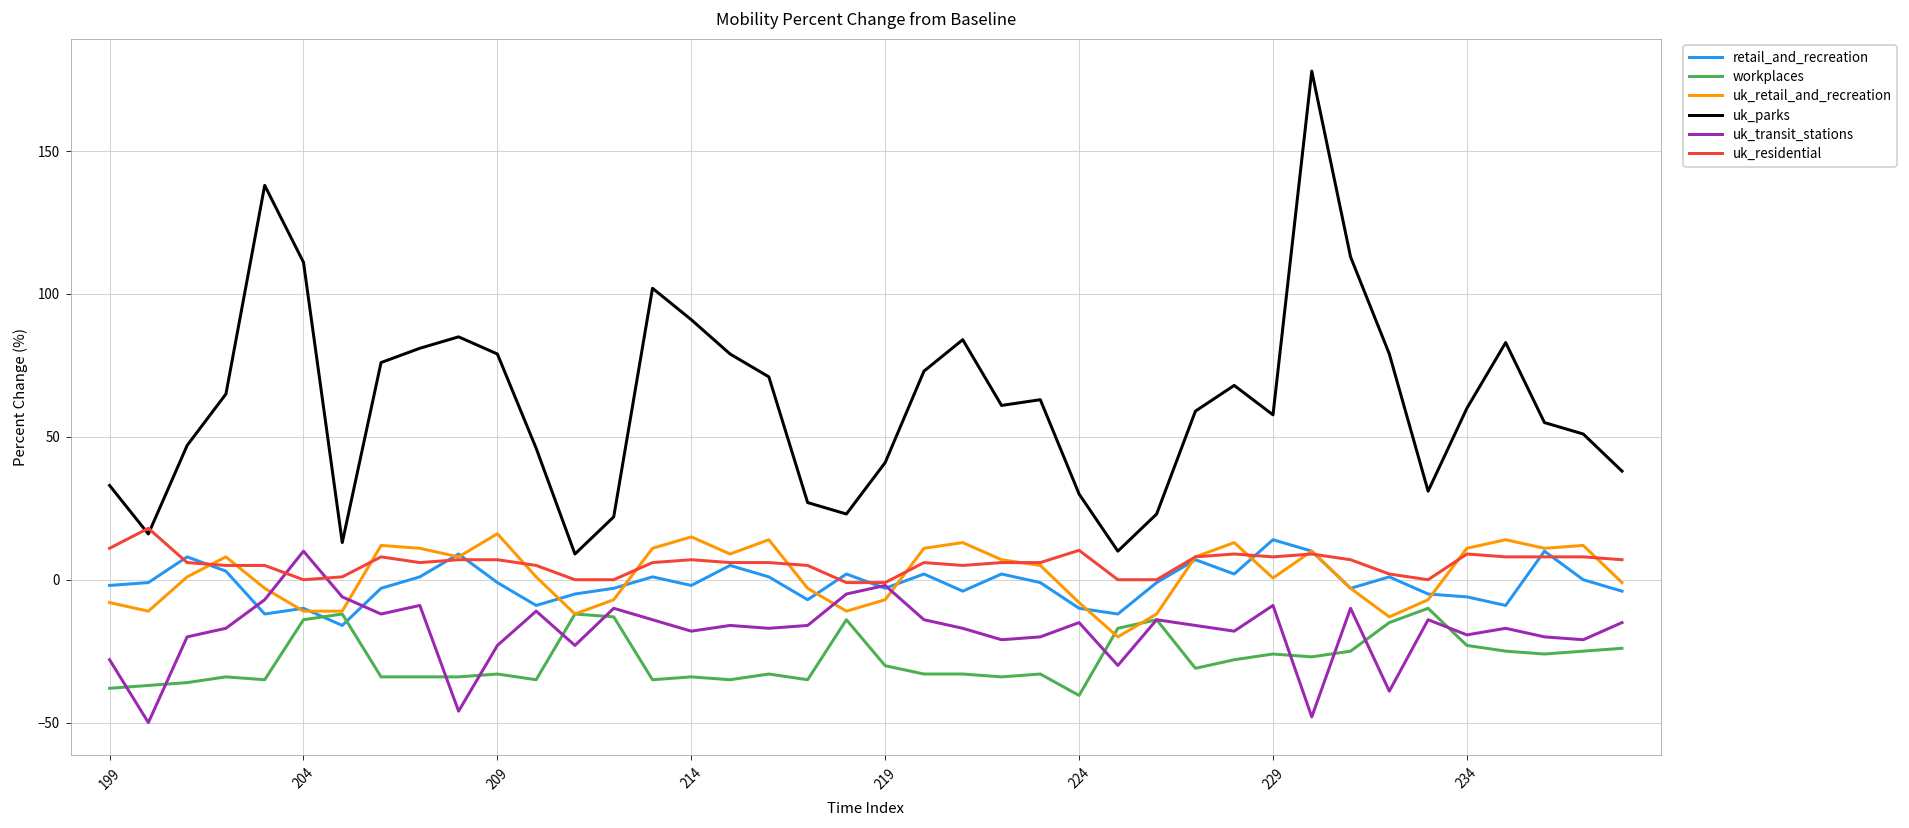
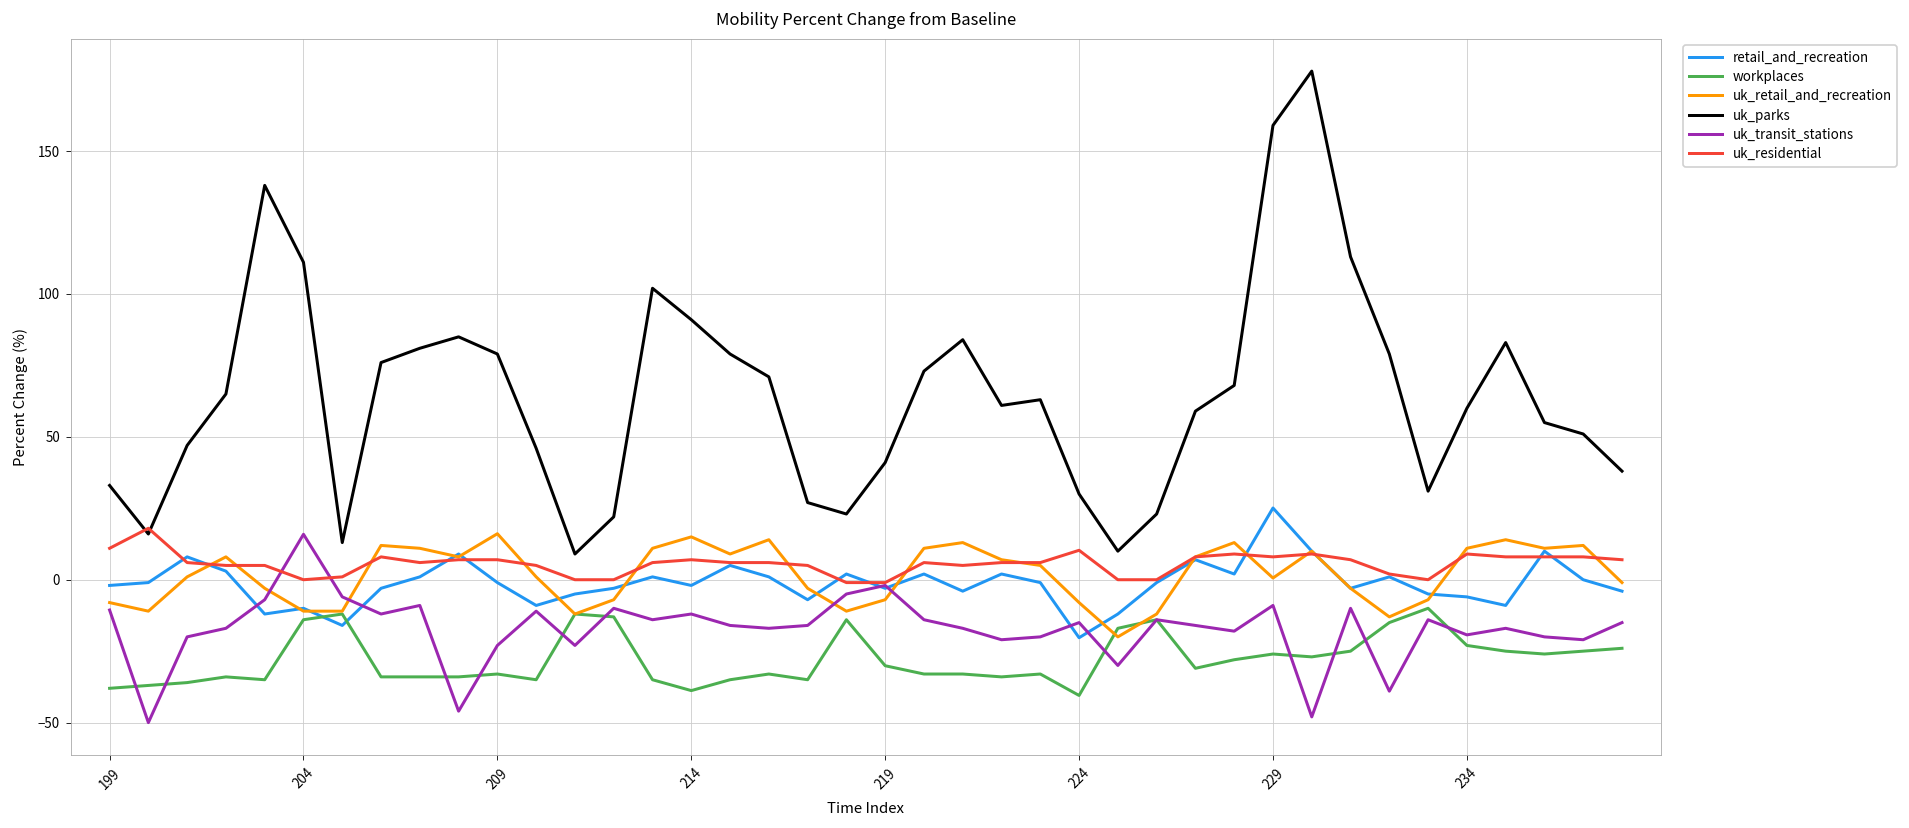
  {
    "retail_and_recreation": {
      "199": -2,
      "209": -1,
      "214": -2,
-     "224": -10,
-     "229": 14,
+     "224": -20,
+     "229": 25,
      "234": -6
    },
    "workplaces": {
      "199": -38,
      "204": -14,
      "209": -33,
-     "214": -34,
+     "214": -39,
      "219": -30,
      "224": -41,
      "229": -26,
      "234": -23
    },
    "uk_retail_and_recreation": {
      "199": -8,
      "209": 16,
      "214": 15,
      "219": -7,
      "224": -8,
      "229": 1,
      "234": 11
    },
    "uk_parks": {
      "199": 33,
      "204": 111,
      "209": 79,
      "214": 91,
      "219": 41,
      "224": 30,
-     "229": 58,
+     "229": 159,
      "234": 60
    },
    "uk_transit_stations": {
-     "199": -28,
-     "204": 10,
+     "199": -11,
+     "204": 16,
      "209": -23,
-     "214": -18,
+     "214": -12,
      "224": -15,
      "229": -9,
      "234": -19
    },
    "uk_residential": {
      "199": 11,
      "204": 0,
      "209": 7,
      "214": 7,
      "224": 10,
      "229": 8,
      "234": 9
    }
  }
